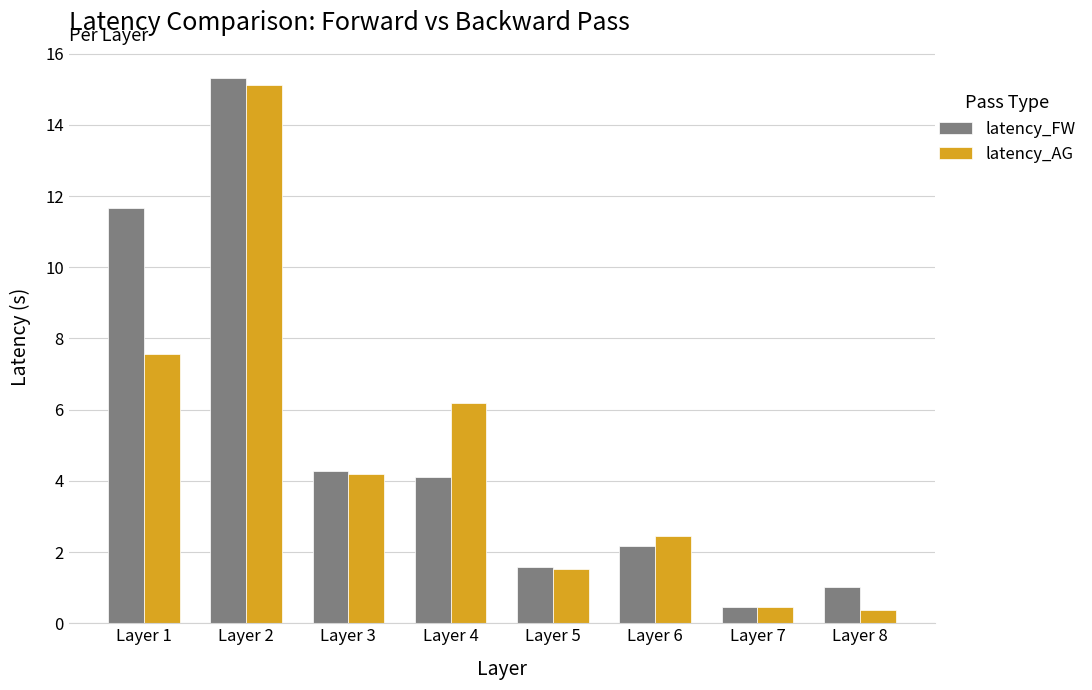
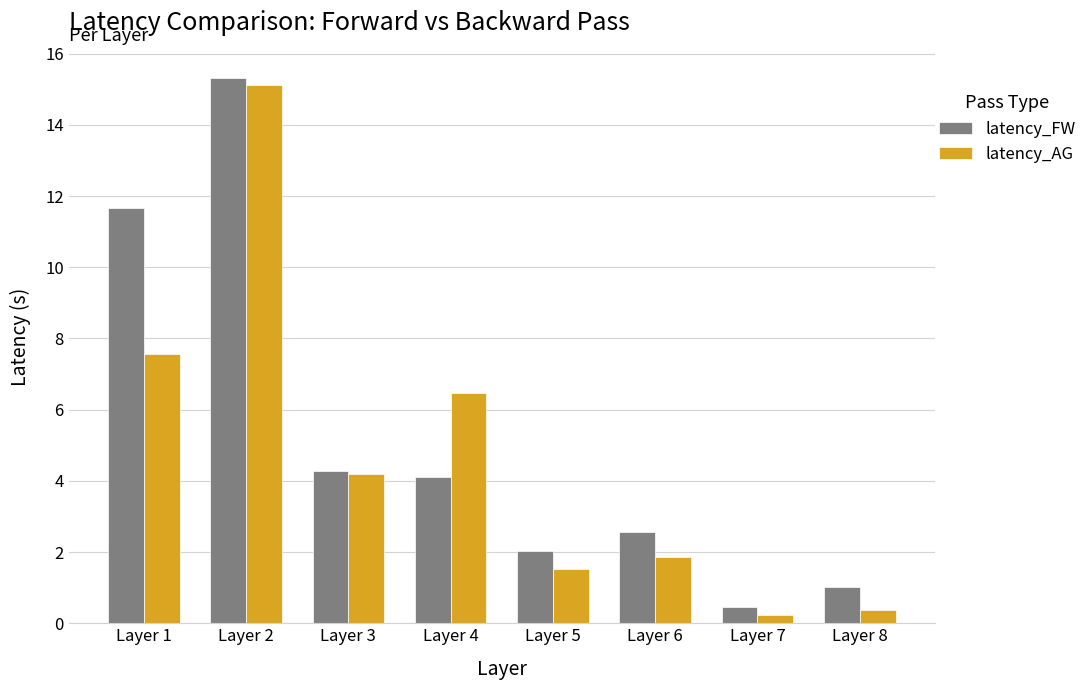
  {
    "latency_FW": {
      "Layer 1": 11.7,
      "Layer 2": 15.3,
      "Layer 3": 4.3,
      "Layer 4": 4.1,
-     "Layer 5": 1.6,
-     "Layer 6": 2.2,
+     "Layer 5": 2.0,
+     "Layer 6": 2.6,
      "Layer 7": 0.5,
      "Layer 8": 1.0
    },
    "latency_AG": {
      "Layer 1": 7.6,
      "Layer 2": 15.1,
      "Layer 3": 4.2,
-     "Layer 4": 6.2,
+     "Layer 4": 6.5,
      "Layer 5": 1.5,
-     "Layer 6": 2.4,
-     "Layer 7": 0.5,
+     "Layer 6": 1.9,
+     "Layer 7": 0.2,
      "Layer 8": 0.4
    }
  }
